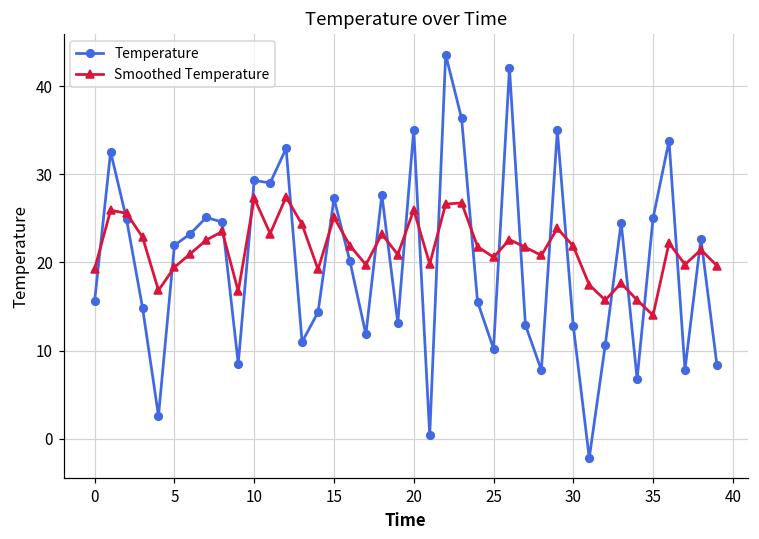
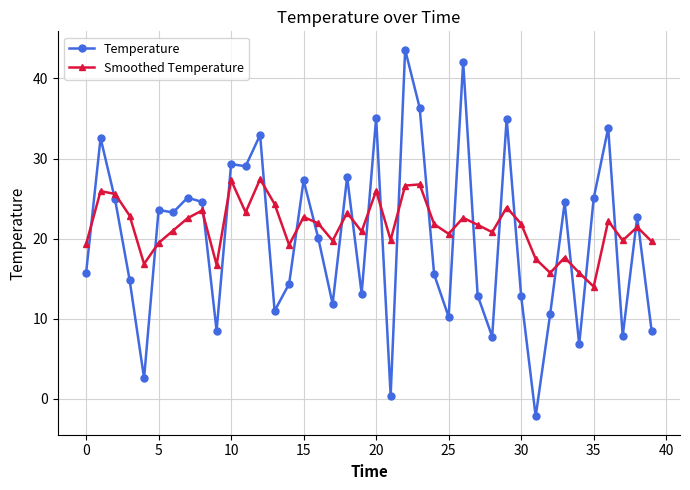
  {
    "Temperature": {
      "0": 16,
-     "5": 22,
+     "5": 24,
      "10": 29,
      "15": 27,
      "20": 35,
      "25": 10,
      "30": 13,
      "35": 25
    },
    "Smoothed Temperature": {
      "0": 19,
      "5": 19,
      "10": 27,
-     "15": 25,
+     "15": 23,
      "20": 26,
      "25": 21,
      "30": 22,
      "35": 14
    }
  }
